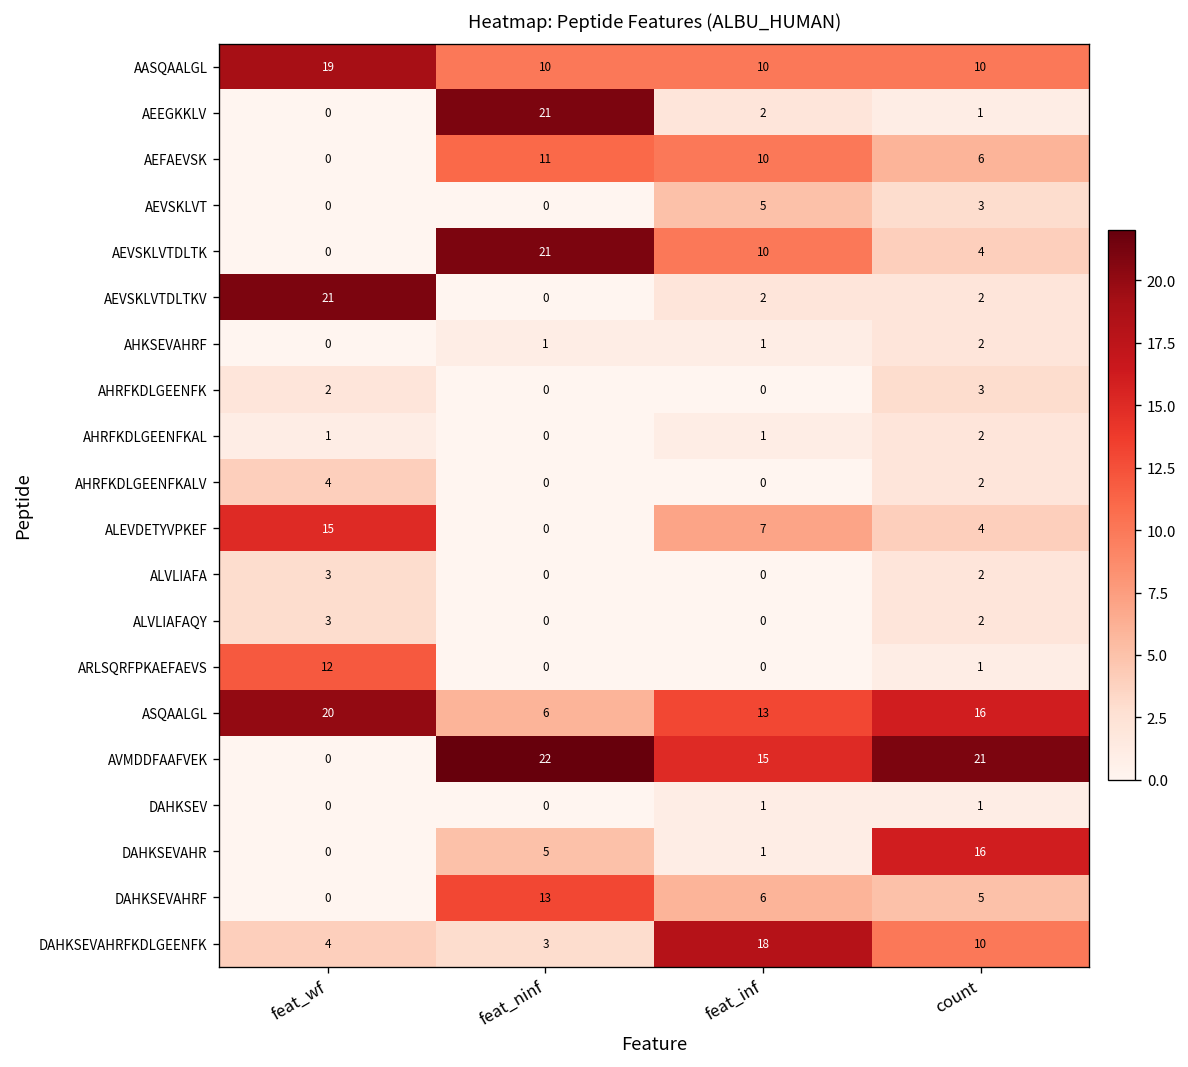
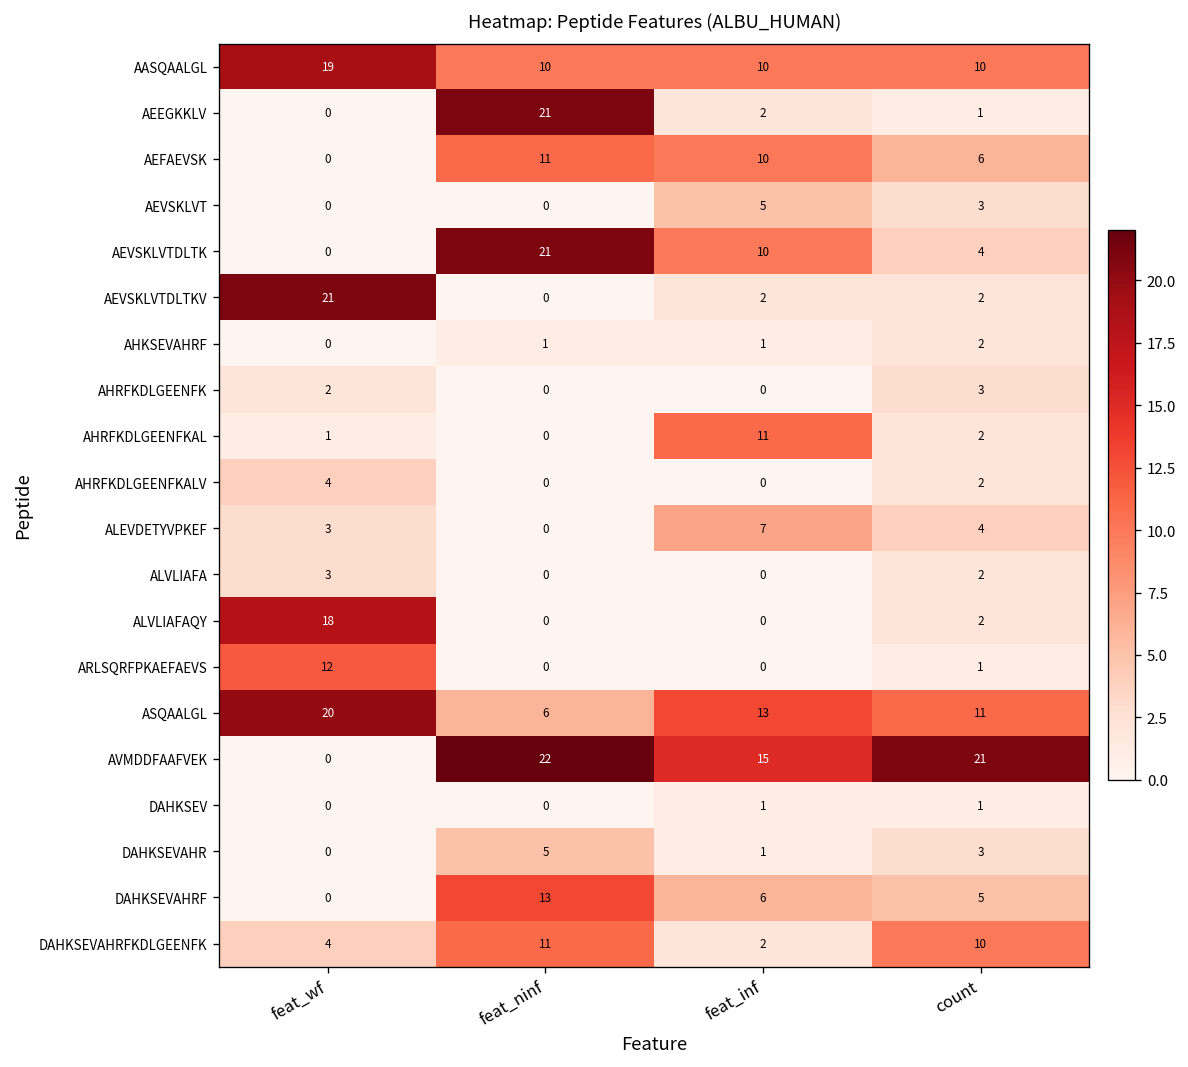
  {
    "AASQAALGL": {
      "feat_wf": 19,
      "feat_ninf": 10,
      "feat_inf": 10,
      "count": 10
    },
    "AEEGKKLV": {
      "feat_wf": 0,
      "feat_ninf": 21,
      "feat_inf": 2,
      "count": 1
    },
    "AEFAEVSK": {
      "feat_wf": 0,
      "feat_ninf": 11,
      "feat_inf": 10,
      "count": 6
    },
    "AEVSKLVT": {
      "feat_wf": 0,
      "feat_ninf": 0,
      "feat_inf": 5,
      "count": 3
    },
    "AEVSKLVTDLTK": {
      "feat_wf": 0,
      "feat_ninf": 21,
      "feat_inf": 10,
      "count": 4
    },
    "AEVSKLVTDLTKV": {
      "feat_wf": 21,
      "feat_ninf": 0,
      "feat_inf": 2,
      "count": 2
    },
    "AHKSEVAHRF": {
      "feat_wf": 0,
      "feat_ninf": 1,
      "feat_inf": 1,
      "count": 2
    },
    "AHRFKDLGEENFK": {
      "feat_wf": 2,
      "feat_ninf": 0,
      "feat_inf": 0,
      "count": 3
    },
    "AHRFKDLGEENFKAL": {
      "feat_wf": 1,
      "feat_ninf": 0,
-     "feat_inf": 1,
+     "feat_inf": 11,
      "count": 2
    },
    "AHRFKDLGEENFKALV": {
      "feat_wf": 4,
      "feat_ninf": 0,
      "feat_inf": 0,
      "count": 2
    },
    "ALEVDETYVPKEF": {
-     "feat_wf": 15,
+     "feat_wf": 3,
      "feat_ninf": 0,
      "feat_inf": 7,
      "count": 4
    },
    "ALVLIAFA": {
      "feat_wf": 3,
      "feat_ninf": 0,
      "feat_inf": 0,
      "count": 2
    },
    "ALVLIAFAQY": {
-     "feat_wf": 3,
+     "feat_wf": 18,
      "feat_ninf": 0,
      "feat_inf": 0,
      "count": 2
    },
    "ARLSQRFPKAEFAEVS": {
      "feat_wf": 12,
      "feat_ninf": 0,
      "feat_inf": 0,
      "count": 1
    },
    "ASQAALGL": {
      "feat_wf": 20,
      "feat_ninf": 6,
      "feat_inf": 13,
-     "count": 16
+     "count": 11
    },
    "AVMDDFAAFVEK": {
      "feat_wf": 0,
      "feat_ninf": 22,
      "feat_inf": 15,
      "count": 21
    },
    "DAHKSEV": {
      "feat_wf": 0,
      "feat_ninf": 0,
      "feat_inf": 1,
      "count": 1
    },
    "DAHKSEVAHR": {
      "feat_wf": 0,
      "feat_ninf": 5,
      "feat_inf": 1,
-     "count": 16
+     "count": 3
    },
    "DAHKSEVAHRF": {
      "feat_wf": 0,
      "feat_ninf": 13,
      "feat_inf": 6,
      "count": 5
    },
    "DAHKSEVAHRFKDLGEENFK": {
      "feat_wf": 4,
-     "feat_ninf": 3,
-     "feat_inf": 18,
+     "feat_ninf": 11,
+     "feat_inf": 2,
      "count": 10
    }
  }
